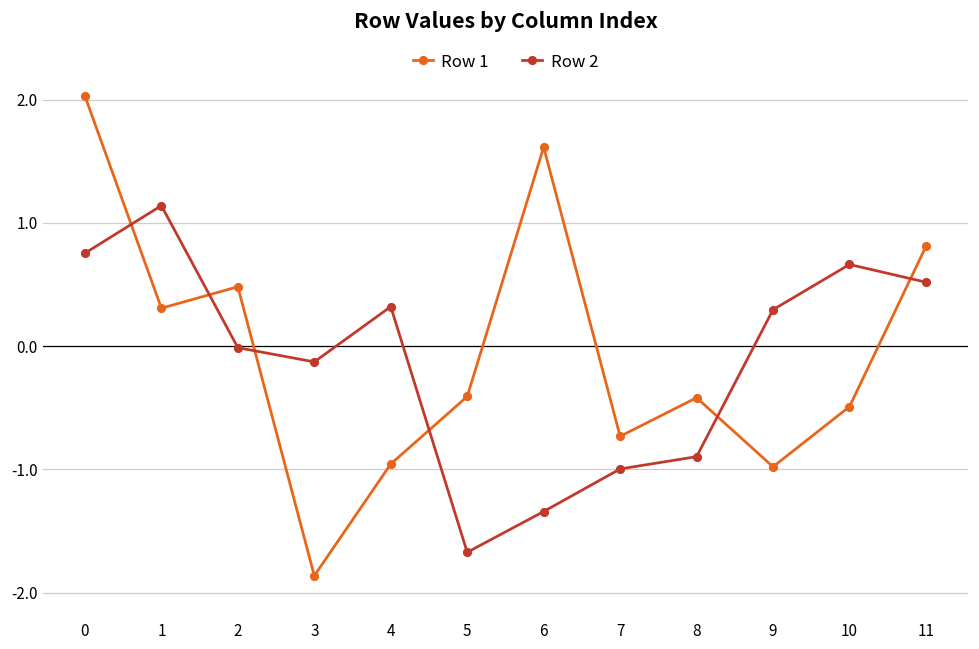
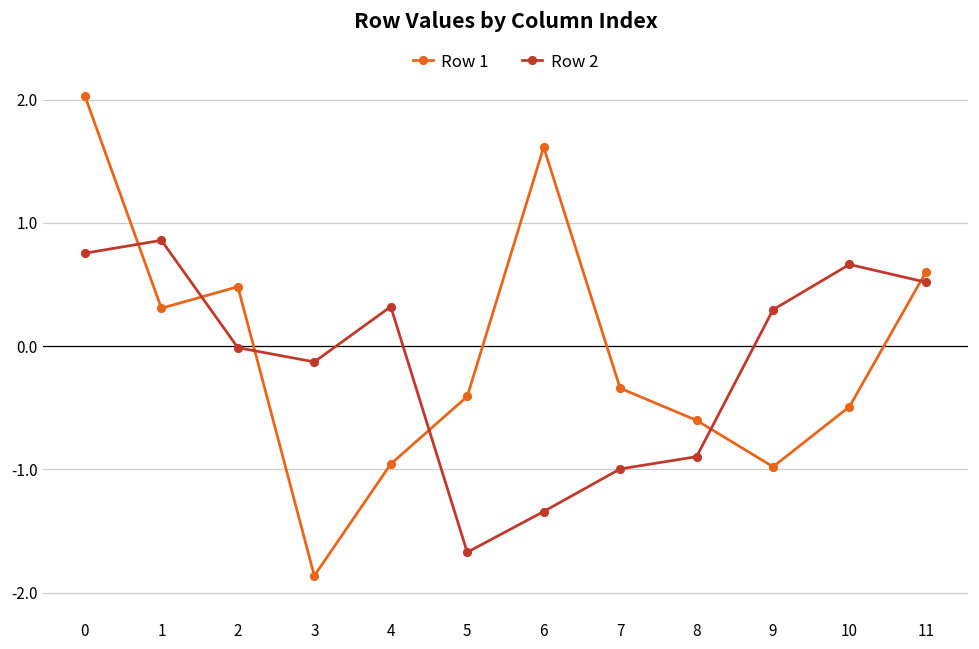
  {
    "Row 1": {
      "0": 2.03,
      "1": 0.31,
      "2": 0.48,
      "3": -1.86,
      "4": -0.96,
      "5": -0.41,
      "6": 1.61,
-     "7": -0.73,
-     "8": -0.42,
+     "7": -0.34,
+     "8": -0.60,
      "9": -0.98,
      "10": -0.49,
-     "11": 0.81
+     "11": 0.60
    },
    "Row 2": {
      "0": 0.75,
-     "1": 1.14,
+     "1": 0.86,
      "2": -0.01,
      "3": -0.13,
      "4": 0.32,
      "5": -1.67,
      "6": -1.34,
      "7": -1.00,
      "8": -0.90,
      "9": 0.30,
      "10": 0.66,
      "11": 0.52
    }
  }
